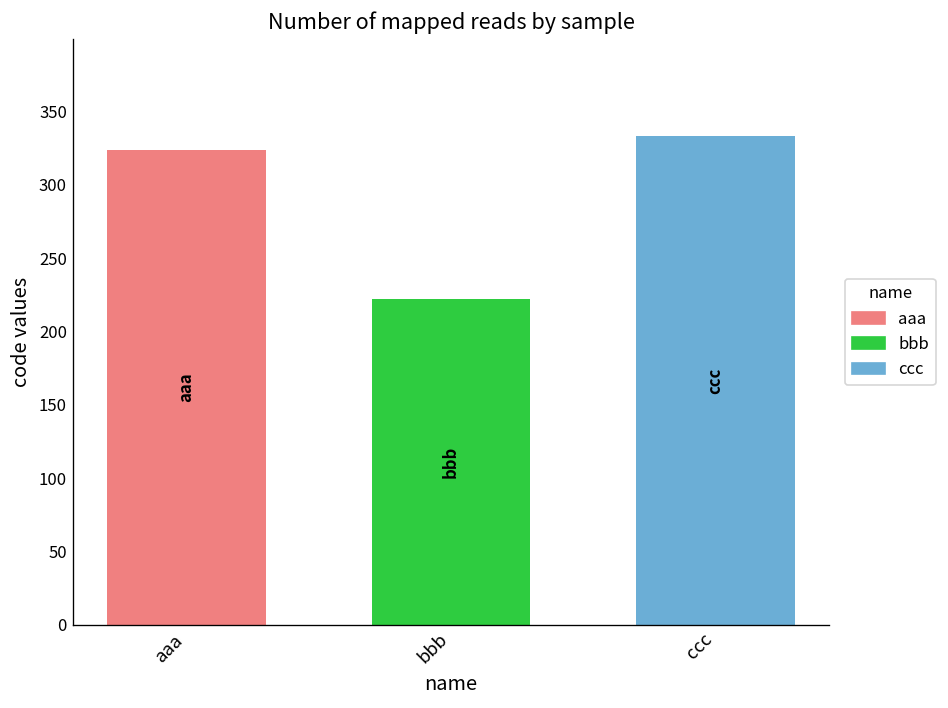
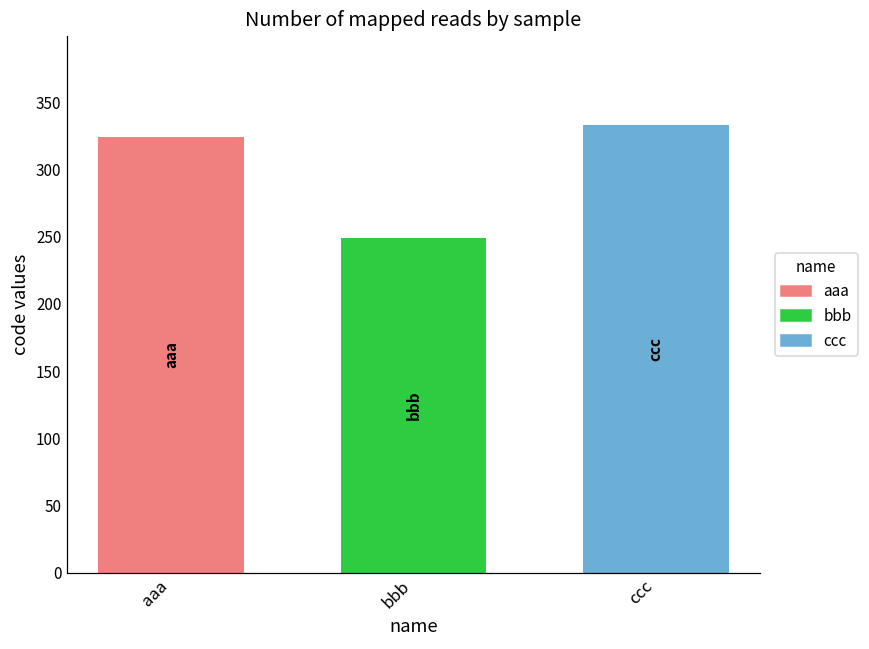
  {
    "aaa": 324,
-   "bbb": 222,
+   "bbb": 249,
    "ccc": 333
  }
